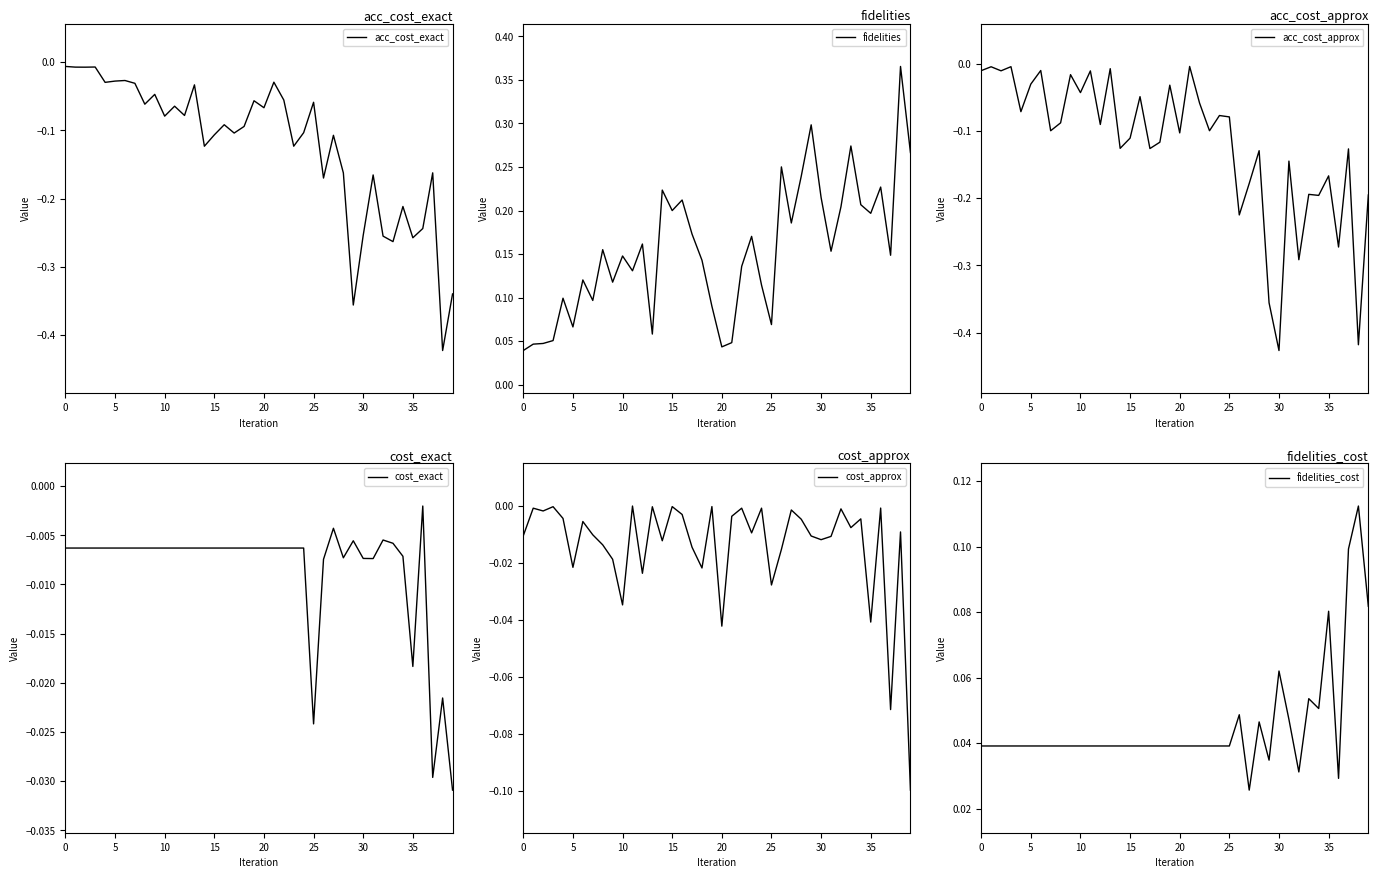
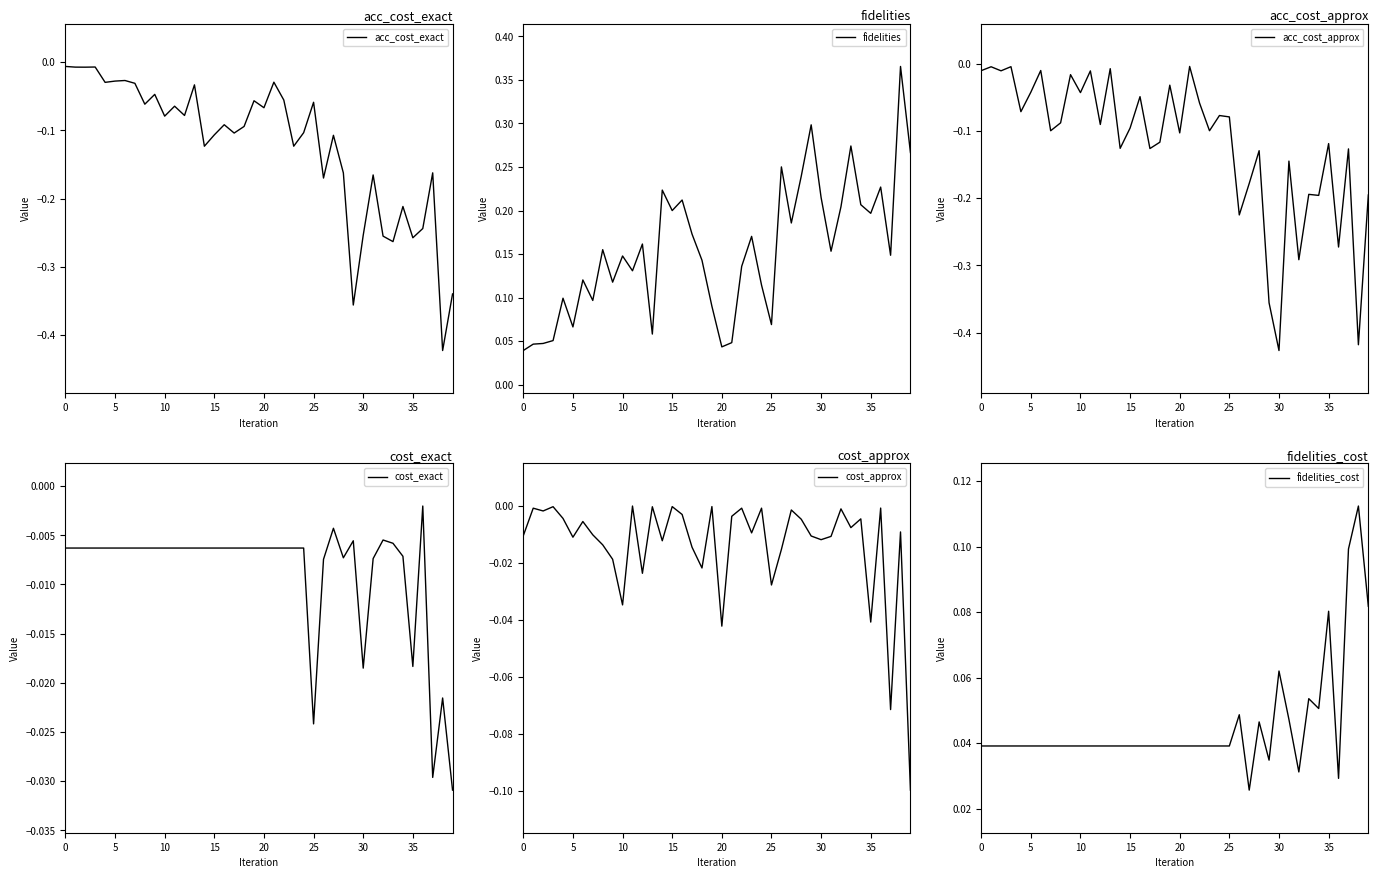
  {
    "acc_cost_exact": {
      "0": -0.01,
      "5": -0.03,
      "10": -0.08,
      "15": -0.11,
      "20": -0.07,
      "25": -0.06,
      "30": -0.25,
      "35": -0.26
    },
    "fidelities": {
      "0": 0.04,
      "5": 0.07,
      "10": 0.15,
      "15": 0.20,
      "20": 0.04,
      "25": 0.07,
      "30": 0.21,
      "35": 0.20
    },
    "acc_cost_approx": {
      "0": -0.01,
-     "5": -0.03,
+     "5": -0.04,
      "10": -0.04,
-     "15": -0.11,
+     "15": -0.10,
      "20": -0.10,
      "25": -0.08,
      "30": -0.43,
-     "35": -0.17
+     "35": -0.12
    },
    "cost_exact": {
      "0": -0.006,
      "5": -0.006,
      "10": -0.006,
      "15": -0.006,
      "20": -0.006,
      "25": -0.024,
-     "30": -0.007,
+     "30": -0.019,
      "35": -0.018
    },
    "cost_approx": {
      "0": -0.010,
-     "5": -0.022,
+     "5": -0.011,
      "10": -0.035,
      "15": 0.000,
      "20": -0.042,
      "25": -0.028,
      "30": -0.012,
      "35": -0.041
    },
    "fidelities_cost": {
      "0": 0.039,
      "5": 0.039,
      "10": 0.039,
      "15": 0.039,
      "20": 0.039,
      "25": 0.039,
      "30": 0.062,
      "35": 0.080
    }
  }
